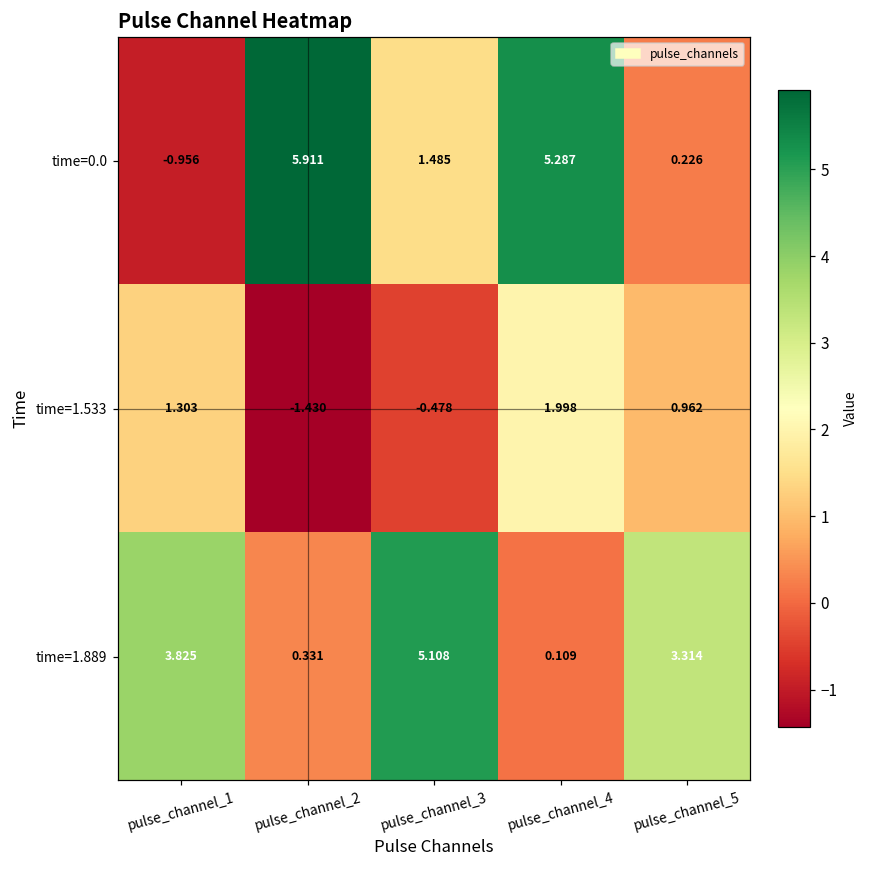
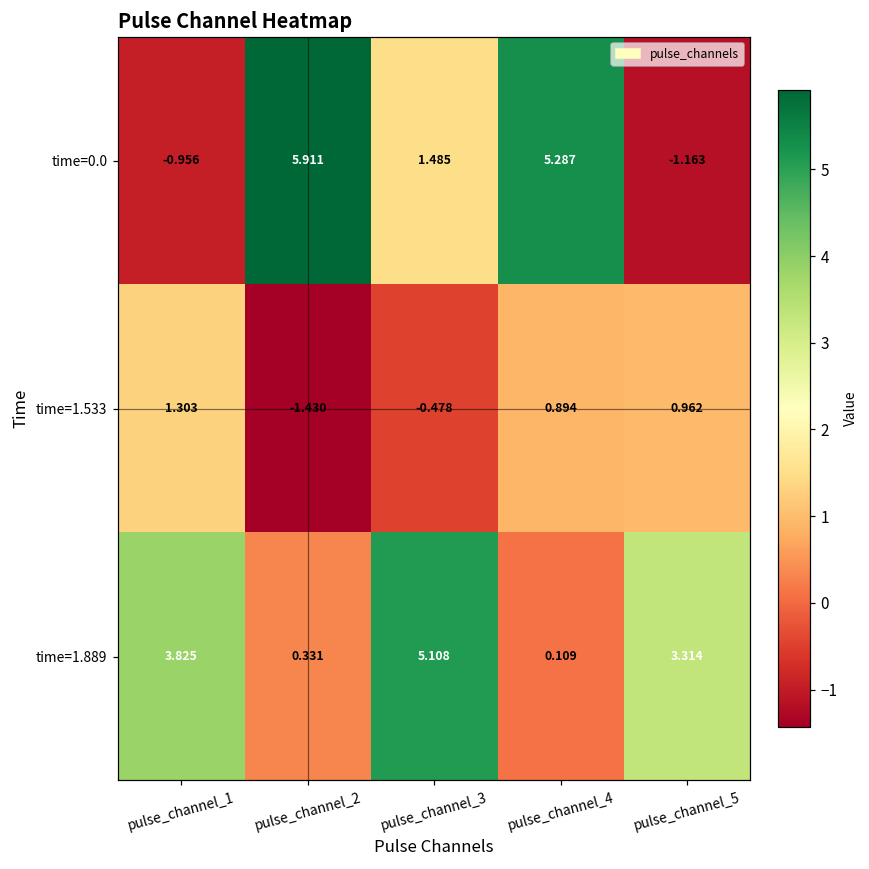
  {
    "time=0.0": {
      "pulse_channel_1": -0.956,
      "pulse_channel_2": 5.911,
      "pulse_channel_3": 1.485,
      "pulse_channel_4": 5.287,
-     "pulse_channel_5": 0.226
+     "pulse_channel_5": -1.163
    },
    "time=1.533": {
      "pulse_channel_1": 1.303,
      "pulse_channel_2": -1.430,
      "pulse_channel_3": -0.478,
-     "pulse_channel_4": 1.998,
+     "pulse_channel_4": 0.894,
      "pulse_channel_5": 0.962
    },
    "time=1.889": {
      "pulse_channel_1": 3.825,
      "pulse_channel_2": 0.331,
      "pulse_channel_3": 5.108,
      "pulse_channel_4": 0.109,
      "pulse_channel_5": 3.314
    }
  }
